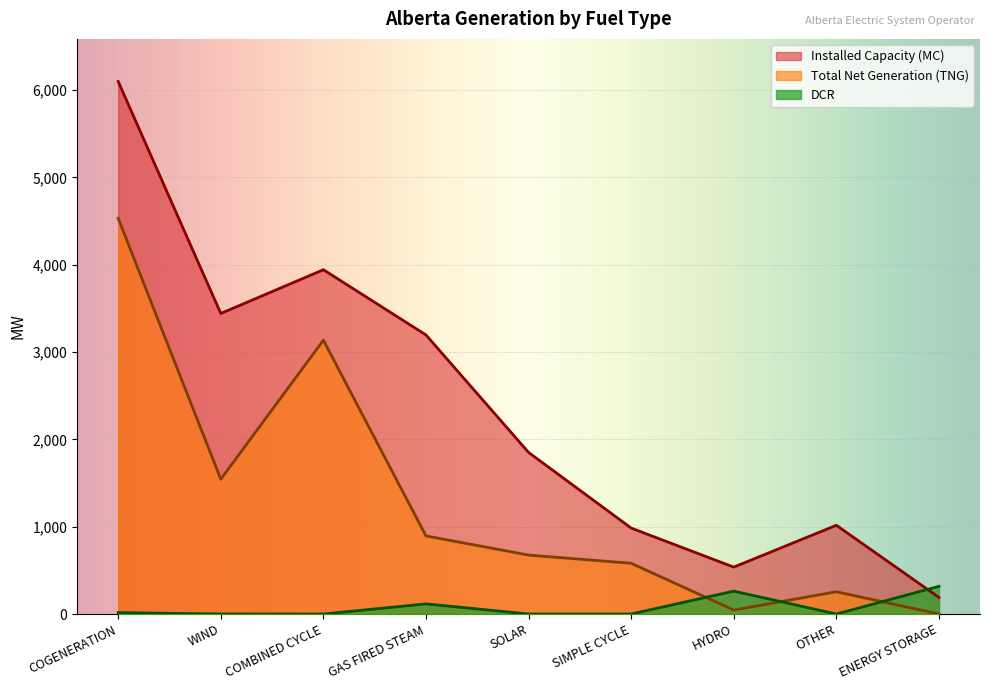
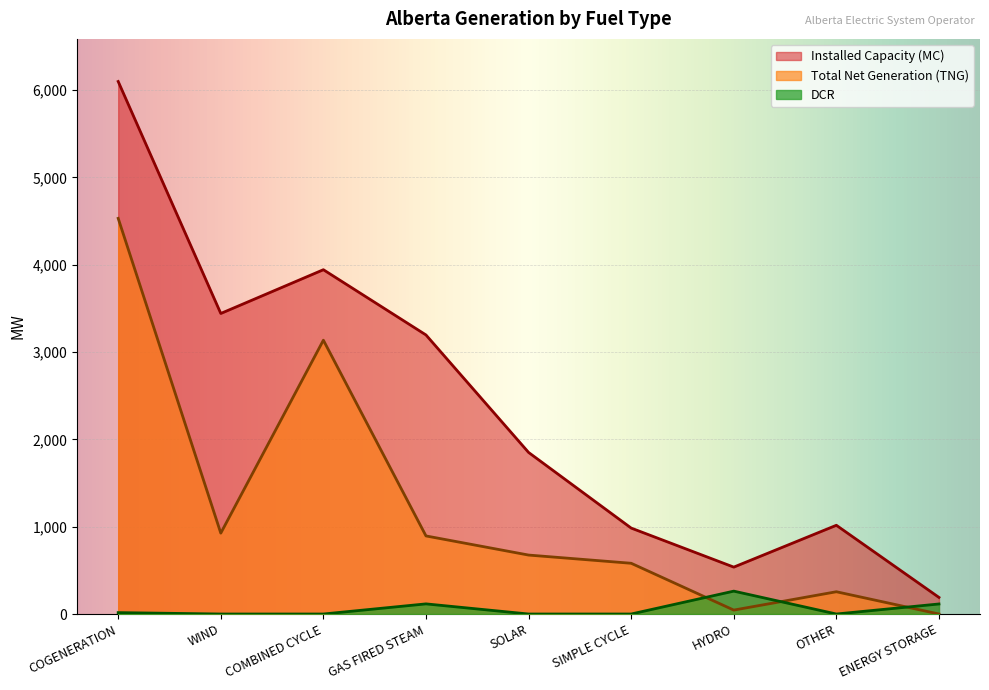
  {
    "Installed Capacity (MC)": {
      "COGENERATION": "6,100",
      "WIND": "3,400",
      "COMBINED CYCLE": "3,900",
      "GAS FIRED STEAM": "3,200",
      "SOLAR": "1,900",
      "SIMPLE CYCLE": "1,000",
      "HYDRO": "500",
      "OTHER": "1,000",
      "ENERGY STORAGE": "200"
    },
    "Total Net Generation (TNG)": {
      "COGENERATION": "4,500",
-     "WIND": "1,500",
+     "WIND": "900",
      "COMBINED CYCLE": "3,100",
      "GAS FIRED STEAM": "900",
      "SOLAR": "700",
      "SIMPLE CYCLE": "600",
      "HYDRO": "0",
      "OTHER": "300",
      "ENERGY STORAGE": "0"
    },
    "DCR": {
      "COGENERATION": "0",
      "WIND": "0",
      "COMBINED CYCLE": "0",
      "GAS FIRED STEAM": "100",
      "SOLAR": "0",
      "SIMPLE CYCLE": "0",
      "HYDRO": "300",
      "OTHER": "0",
-     "ENERGY STORAGE": "300"
+     "ENERGY STORAGE": "100"
    }
  }
